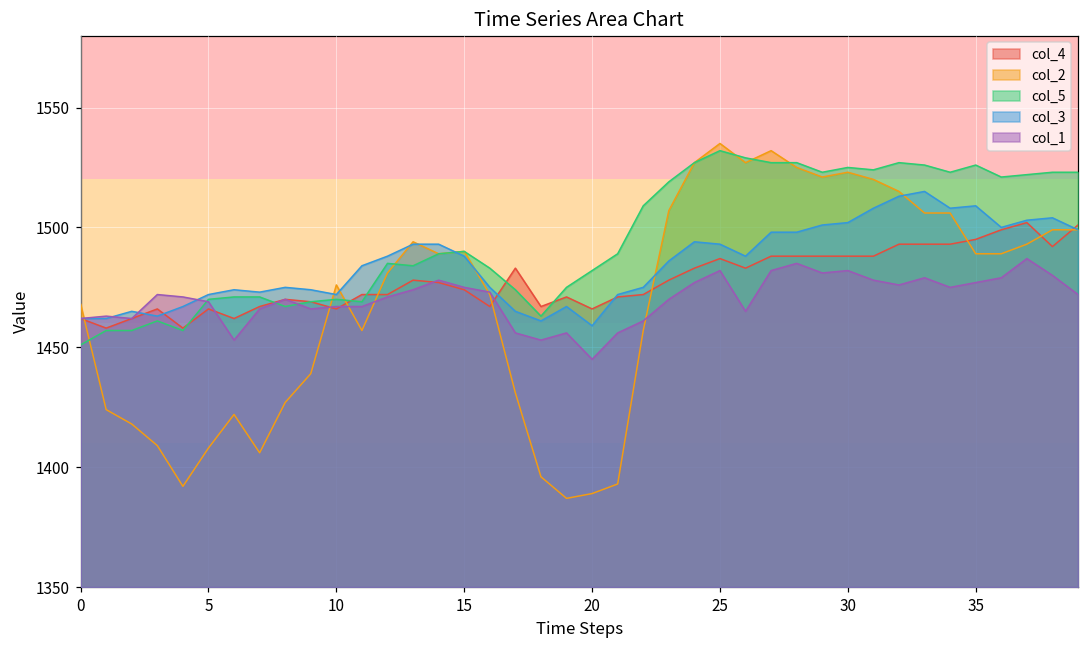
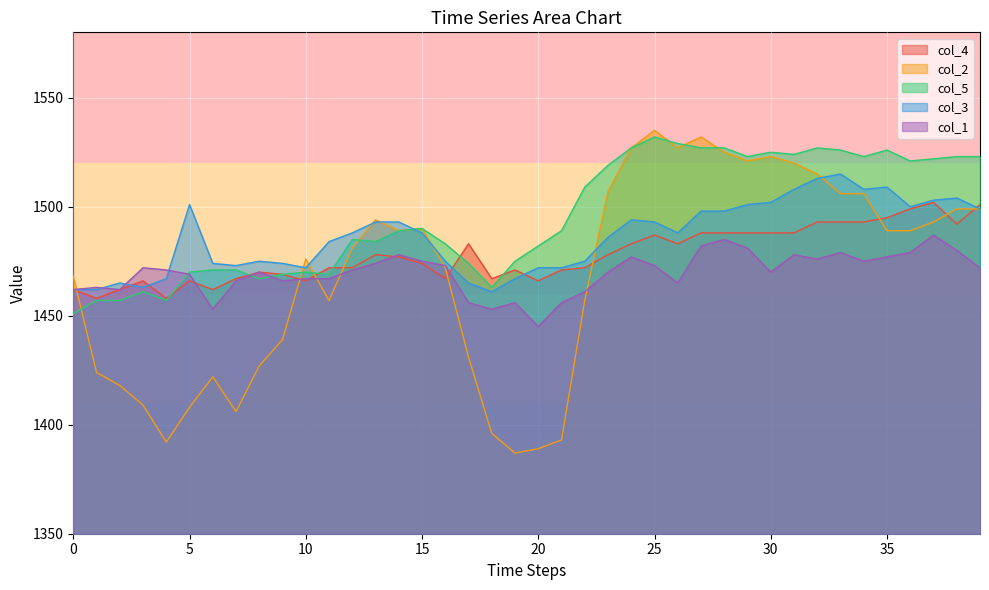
  {
    "col_4": {
      "5": 1466,
      "20": 1466,
      "25": 1487,
      "30": 1488,
      "35": 1495
    },
    "col_2": {
      "0": 1468,
      "5": 1408,
      "10": 1476,
      "20": 1389,
      "25": 1535,
      "30": 1523,
      "35": 1489
    },
    "col_5": {
      "0": 1451,
      "10": 1470,
      "20": 1482,
      "25": 1532,
      "30": 1525,
      "35": 1526
    },
    "col_3": {
-     "5": 1472,
+     "5": 1501,
      "10": 1472,
      "15": 1488,
-     "20": 1459,
+     "20": 1472,
      "25": 1493,
      "30": 1502,
      "35": 1509
    },
    "col_1": {
      "20": 1445,
-     "25": 1482,
-     "30": 1482,
+     "25": 1473,
+     "30": 1470,
      "35": 1477
    }
  }
